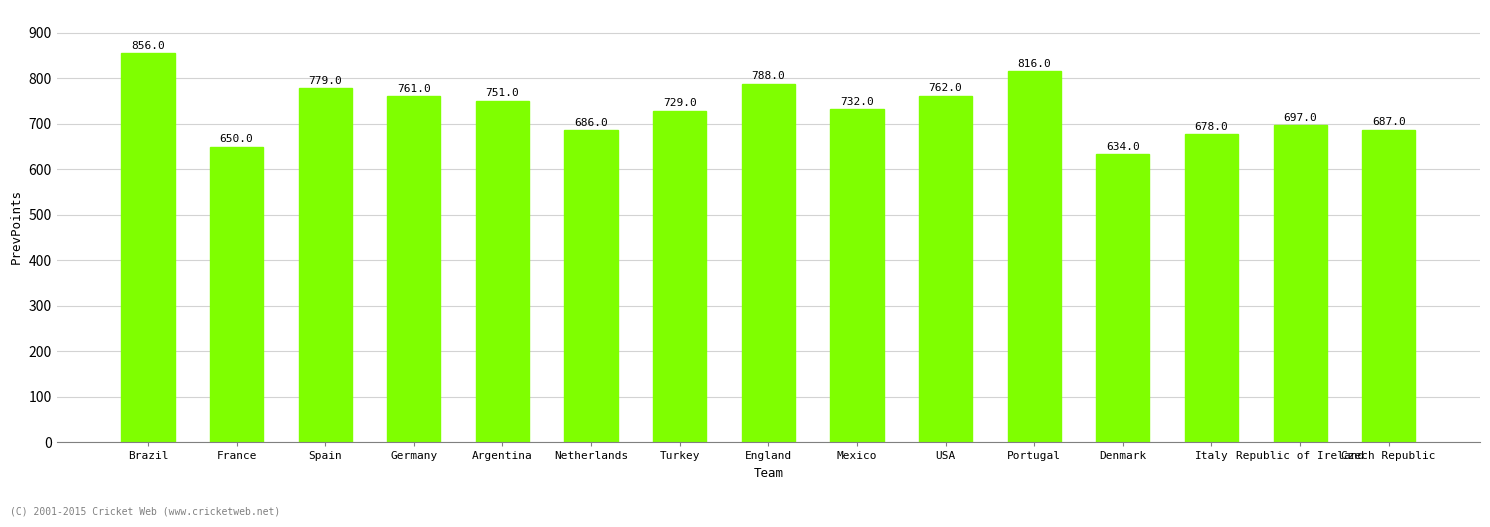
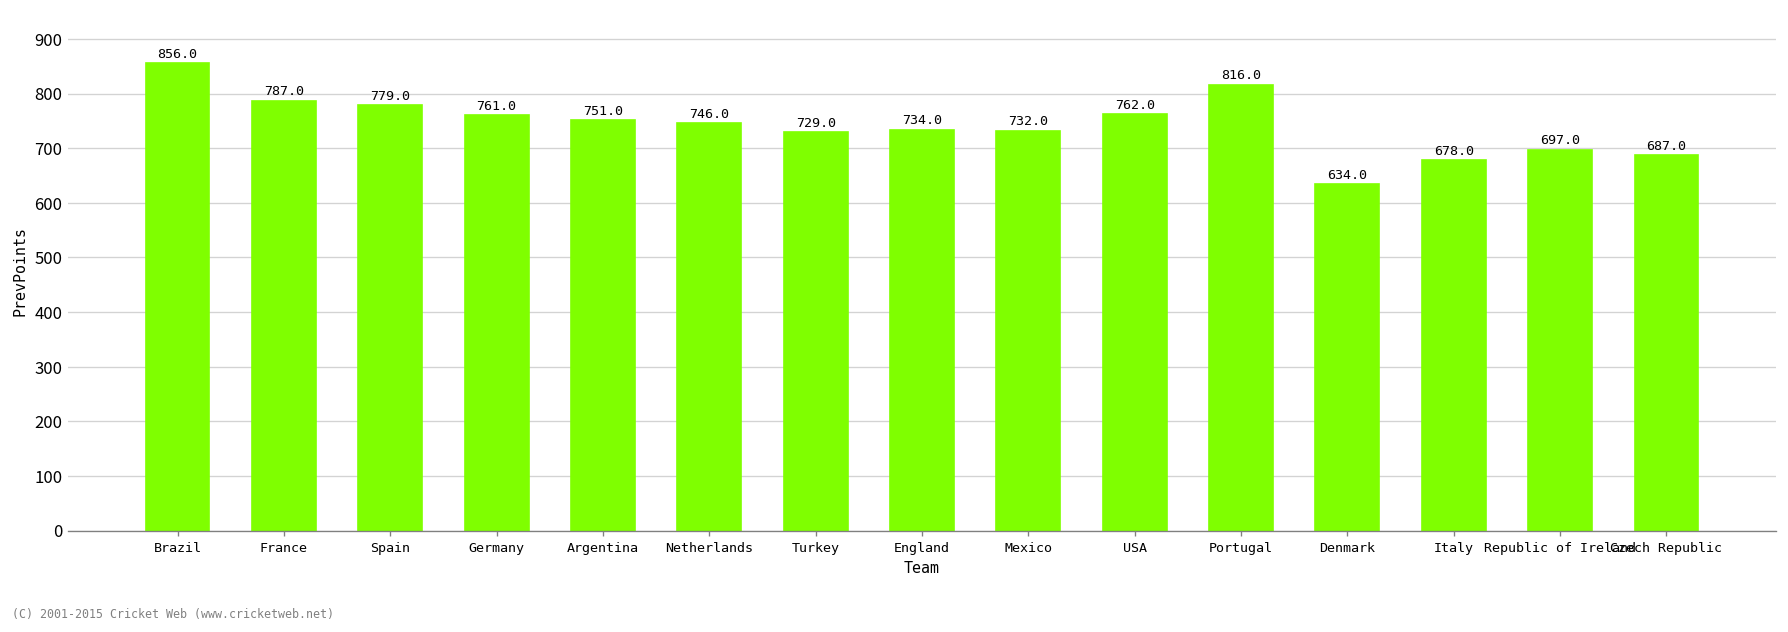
  {
    "Brazil": 856.0,
-   "France": 650.0,
+   "France": 787.0,
    "Spain": 779.0,
    "Germany": 761.0,
    "Argentina": 751.0,
-   "Netherlands": 686.0,
+   "Netherlands": 746.0,
    "Turkey": 729.0,
-   "England": 788.0,
+   "England": 734.0,
    "Mexico": 732.0,
    "USA": 762.0,
    "Portugal": 816.0,
    "Denmark": 634.0,
    "Italy": 678.0
  }
